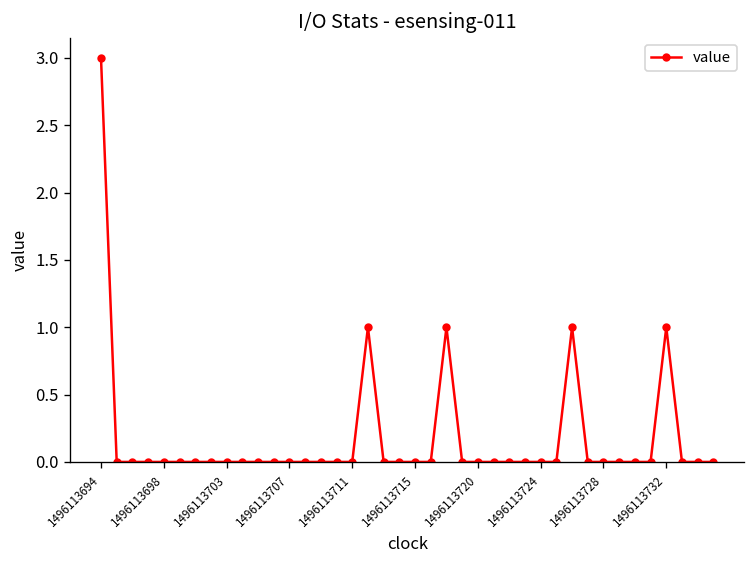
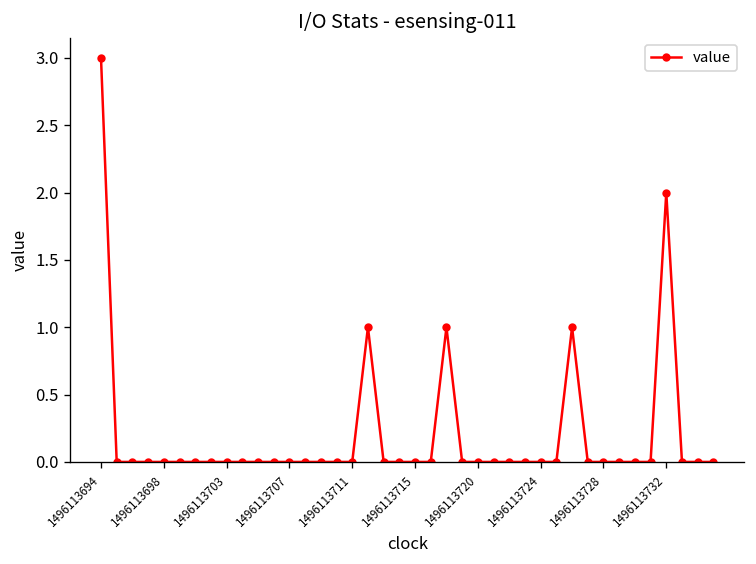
  {
    "1496113694": 3,
    "1496113698": 0,
    "1496113703": 0,
    "1496113707": 0,
    "1496113711": 0,
    "1496113715": 0,
    "1496113720": 0,
    "1496113724": 0,
    "1496113728": 0,
-   "1496113732": 1
+   "1496113732": 2
  }
